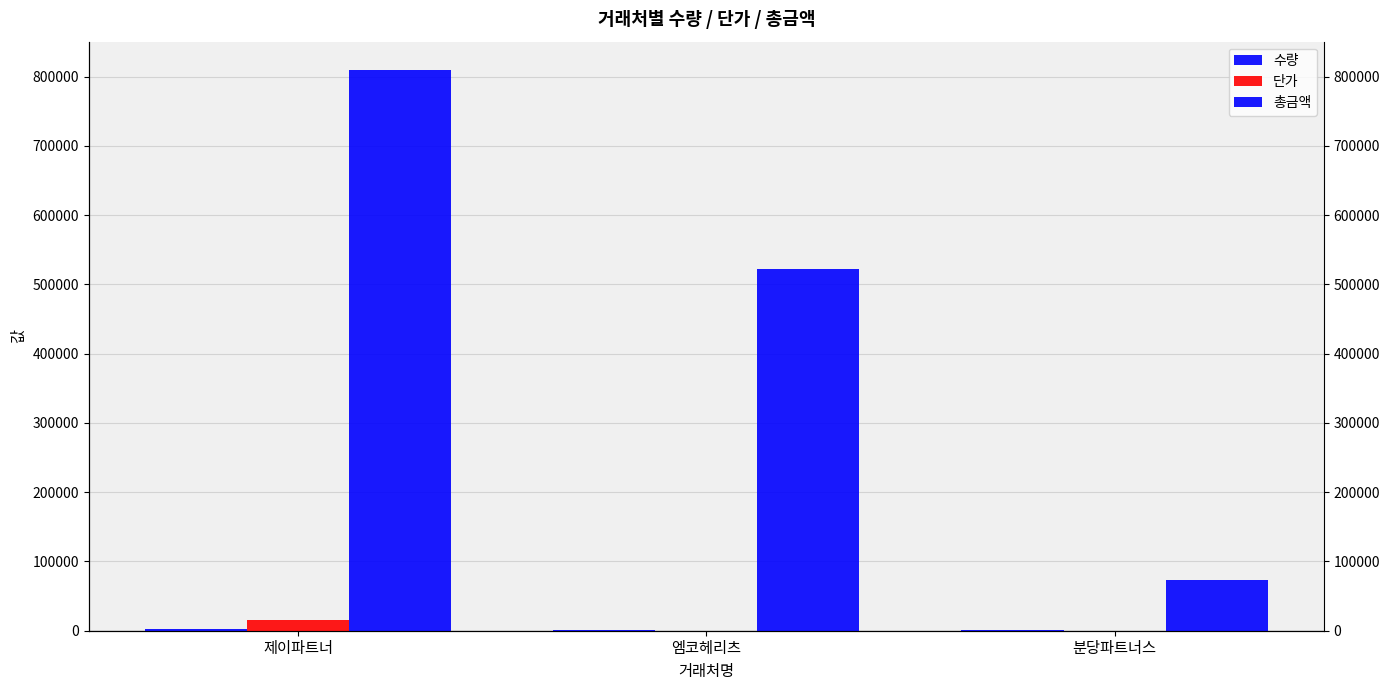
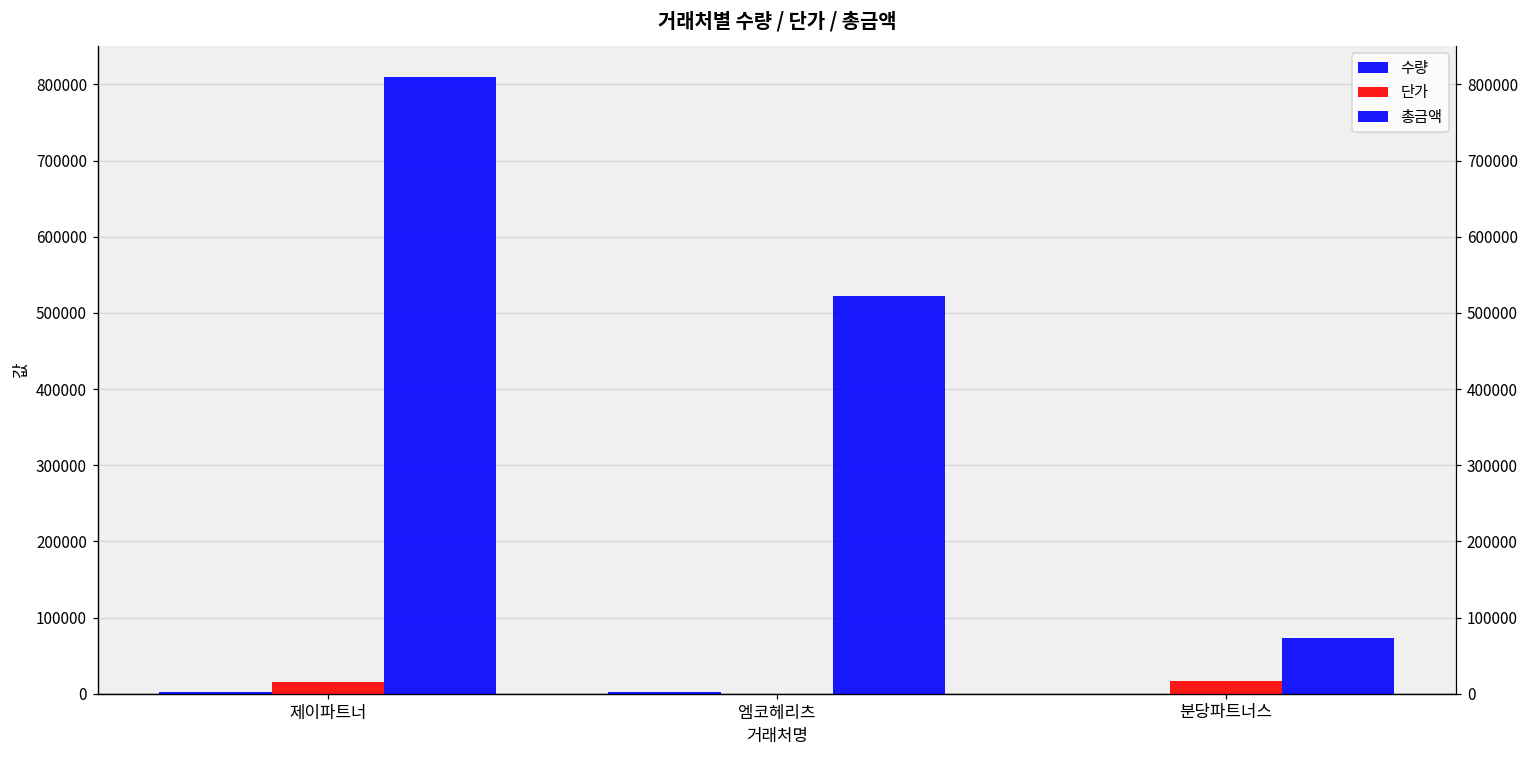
  {
    "단가": {
      "제이파트너": 20000,
-     "분당파트너스": 0
+     "분당파트너스": 20000
    }
  }
